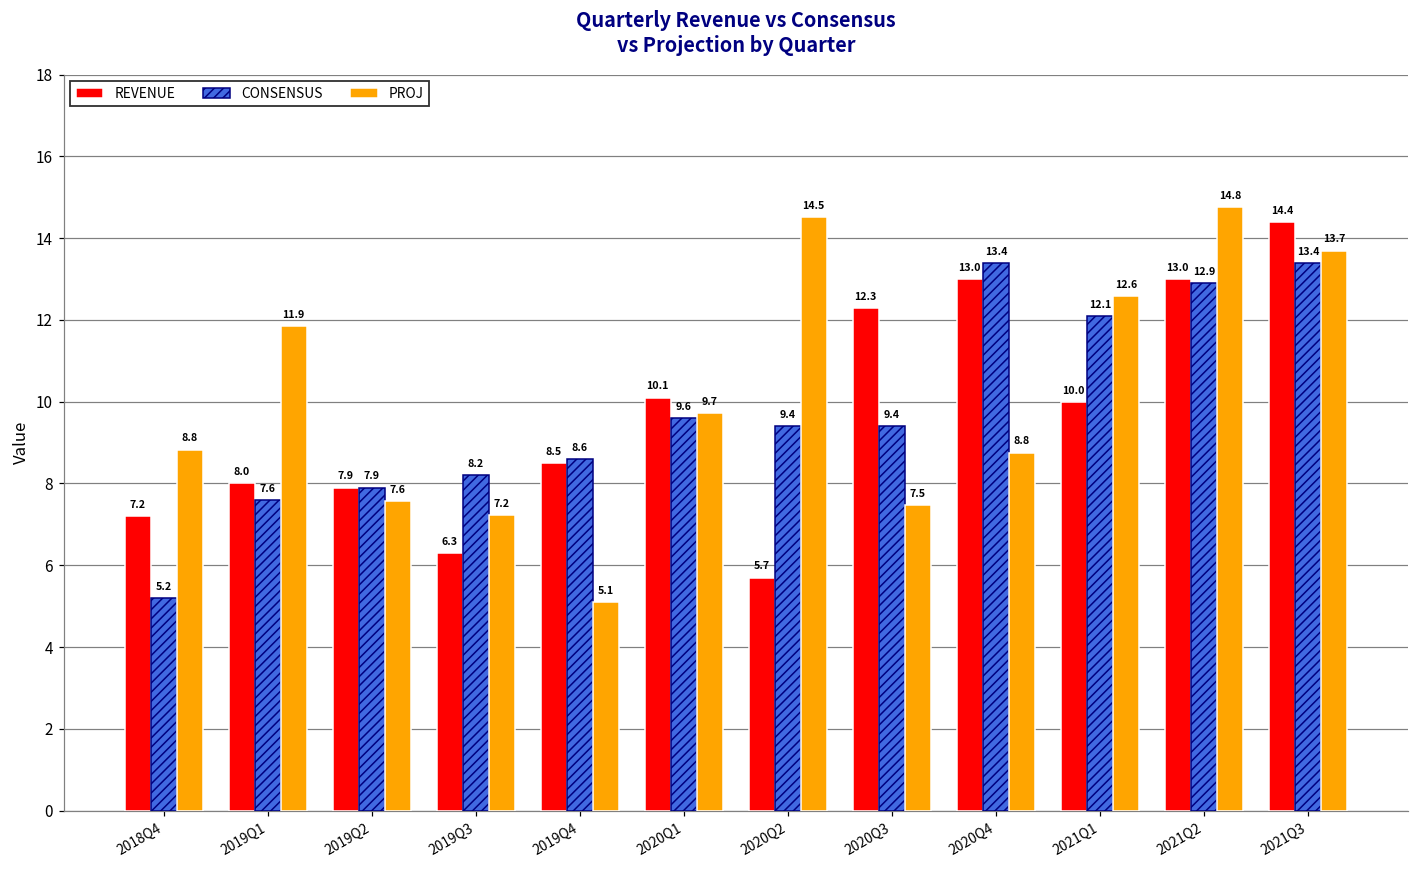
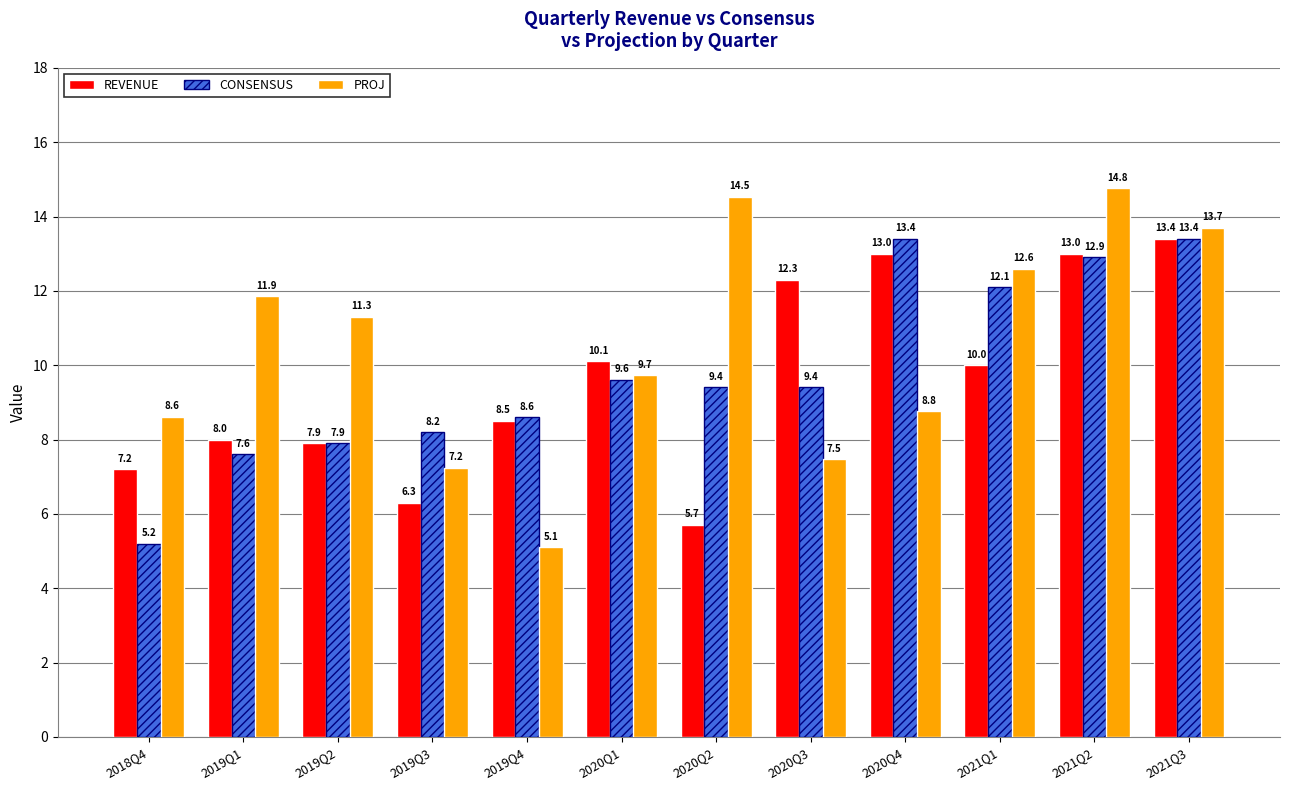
  {
    "REVENUE": {
      "2018Q4": 7.2,
      "2019Q1": 8.0,
      "2019Q2": 7.9,
      "2019Q3": 6.3,
      "2019Q4": 8.5,
      "2020Q1": 10.1,
      "2020Q2": 5.7,
      "2020Q3": 12.3,
      "2020Q4": 13.0,
      "2021Q1": 10.0,
      "2021Q2": 13.0,
-     "2021Q3": 14.4
+     "2021Q3": 13.4
    },
    "CONSENSUS": {
      "2018Q4": 5.2,
      "2019Q1": 7.6,
      "2019Q2": 7.9,
      "2019Q3": 8.2,
      "2019Q4": 8.6,
      "2020Q1": 9.6,
      "2020Q2": 9.4,
      "2020Q3": 9.4,
      "2020Q4": 13.4,
      "2021Q1": 12.1,
      "2021Q2": 12.9,
      "2021Q3": 13.4
    },
    "PROJ": {
-     "2018Q4": 8.8,
+     "2018Q4": 8.6,
      "2019Q1": 11.9,
-     "2019Q2": 7.6,
+     "2019Q2": 11.3,
      "2019Q3": 7.2,
      "2019Q4": 5.1,
      "2020Q1": 9.7,
      "2020Q2": 14.5,
      "2020Q3": 7.5,
      "2020Q4": 8.8,
      "2021Q1": 12.6,
      "2021Q2": 14.8,
      "2021Q3": 13.7
    }
  }
